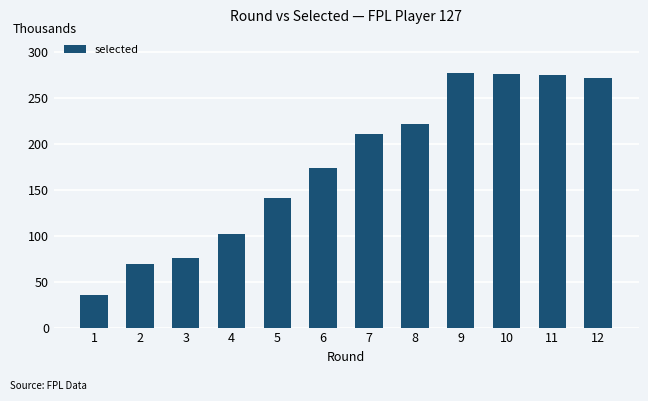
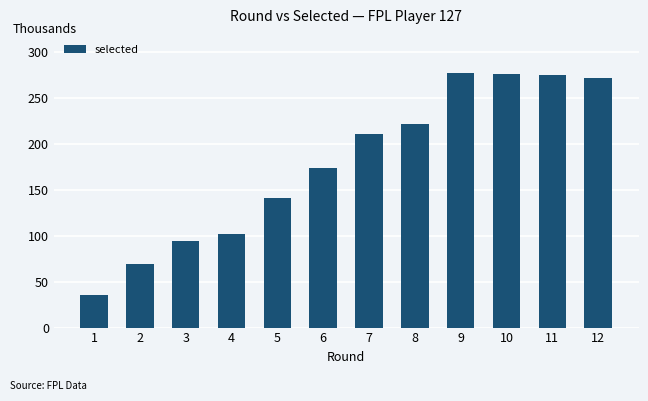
  {
    "1": 30,
    "2": 70,
-   "3": 80,
+   "3": 90,
    "4": 100,
    "5": 140,
    "6": 170,
    "7": 210,
    "8": 220,
    "9": 280,
    "10": 280,
    "11": 280,
    "12": 270
  }
